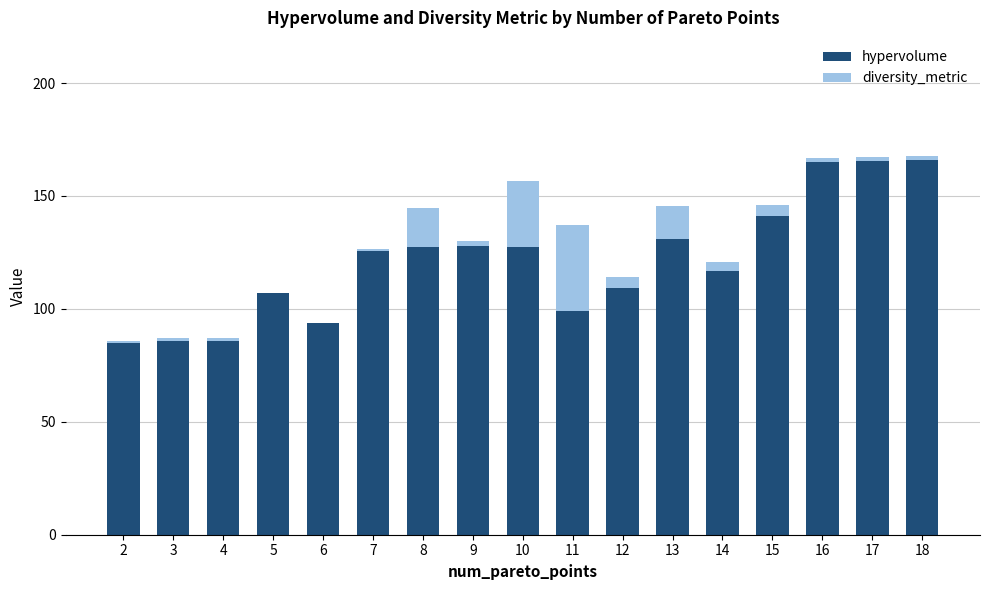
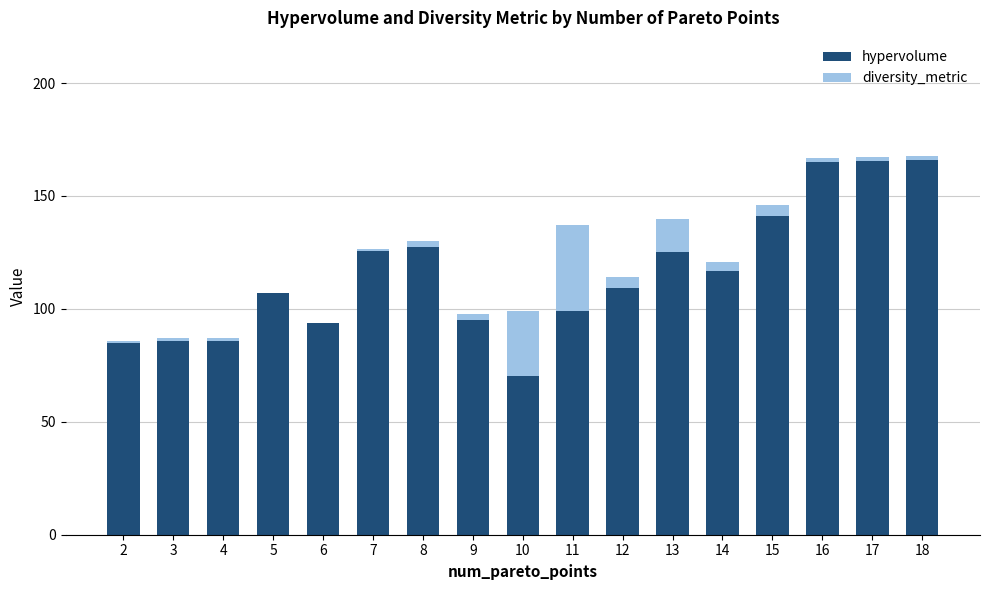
  {
    "hypervolume": {
      "2": 85,
      "3": 86,
      "4": 86,
      "5": 107,
      "6": 94,
      "7": 126,
      "8": 128,
-     "9": 128,
-     "10": 128,
+     "9": 95,
+     "10": 70,
      "11": 99,
      "12": 109,
-     "13": 131,
+     "13": 125,
      "14": 117,
      "15": 141,
      "16": 165,
      "17": 166,
      "18": 166
    },
    "diversity_metric": {
      "3": 1,
      "4": 1,
      "5": 0,
      "6": 0,
-     "8": 17,
+     "8": 2,
      "9": 2,
      "10": 29,
      "11": 38,
      "12": 5,
      "13": 15,
      "14": 4,
      "15": 5,
      "16": 2,
      "17": 2,
      "18": 2
    }
  }
